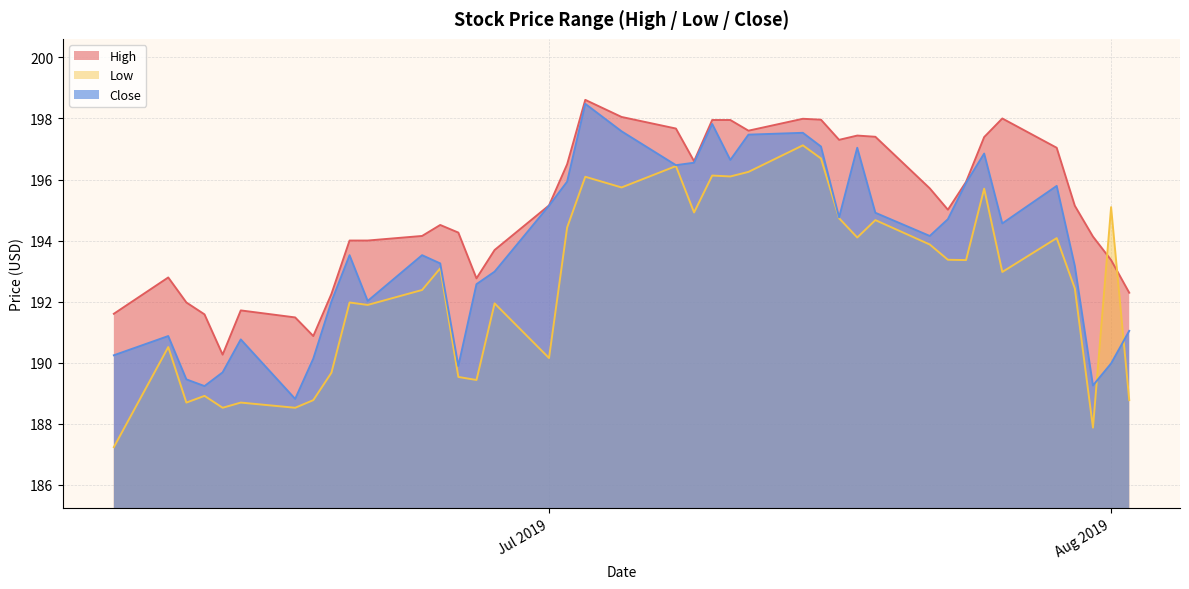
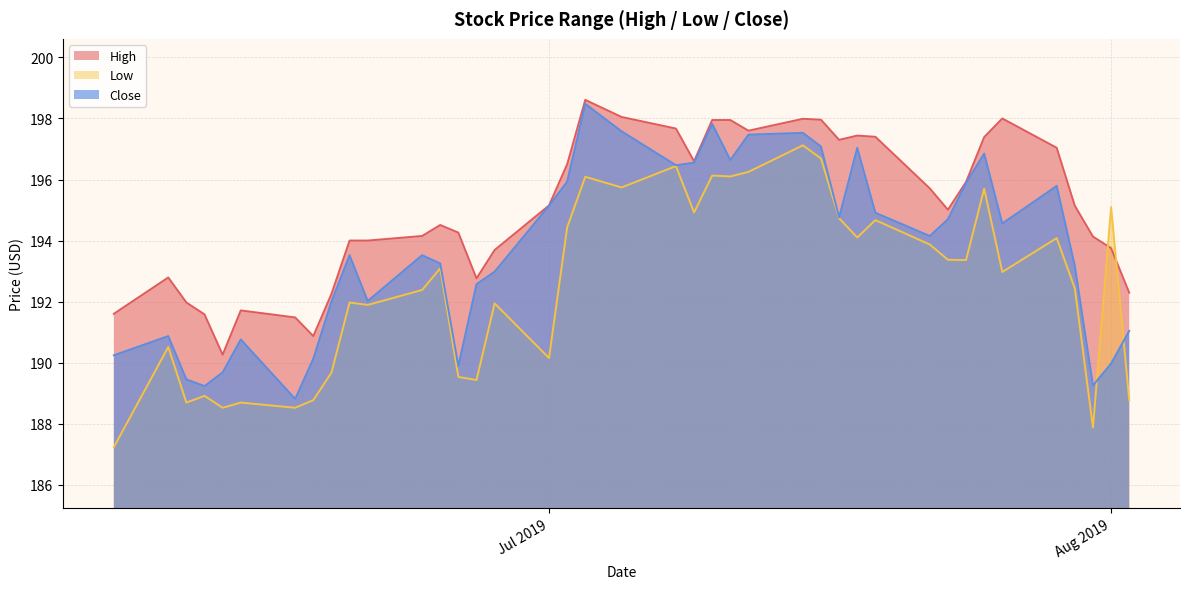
  {
    "High": {
-     "Aug 2019": 193.4
+     "Aug 2019": 193.7
    },
    "Low": {
      "Jul 2019": 190.1,
      "Aug 2019": 195.1
    },
    "Close": {
      "Aug 2019": 190.0
    }
  }
